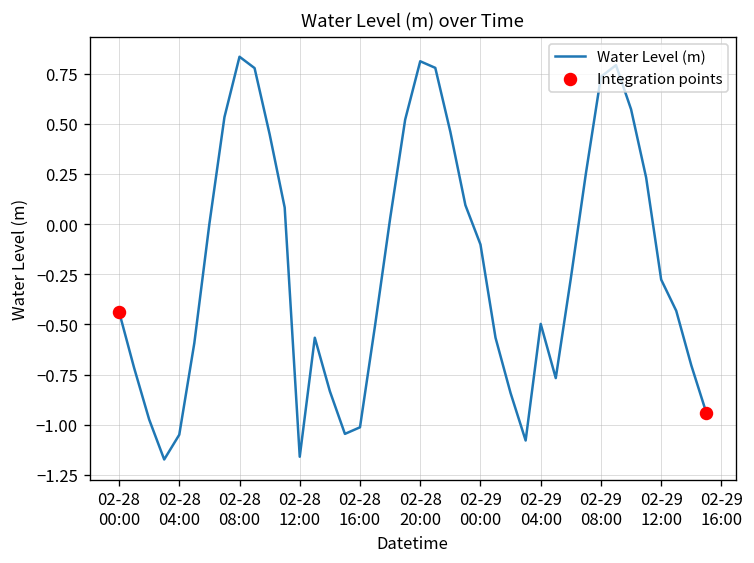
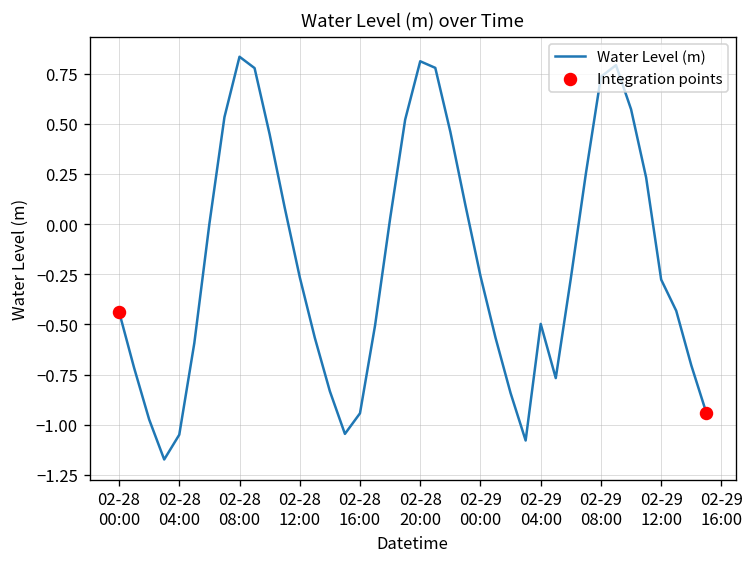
  {
    "Water Level (m)": {
      "02-28 04:00": -1.05,
      "02-28 08:00": 0.83,
-     "02-28 12:00": -1.16,
-     "02-28 16:00": -1.01,
+     "02-28 12:00": -0.26,
+     "02-28 16:00": -0.94,
      "02-28 20:00": 0.81,
-     "02-29 00:00": -0.10,
+     "02-29 00:00": -0.26,
      "02-29 04:00": -0.50,
      "02-29 12:00": -0.28
    }
  }
